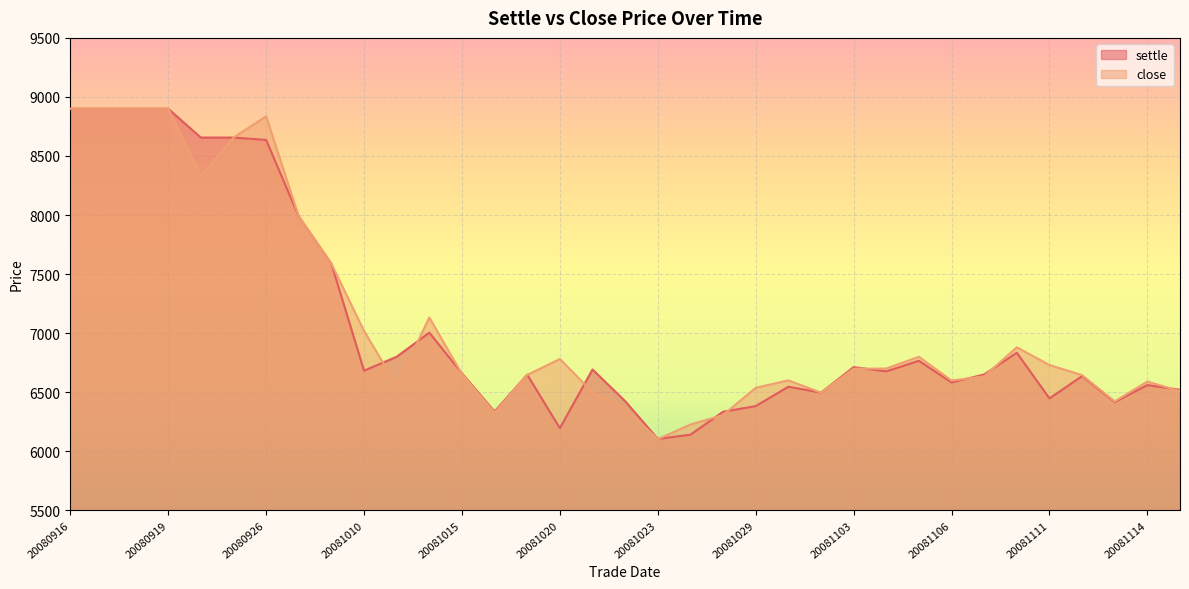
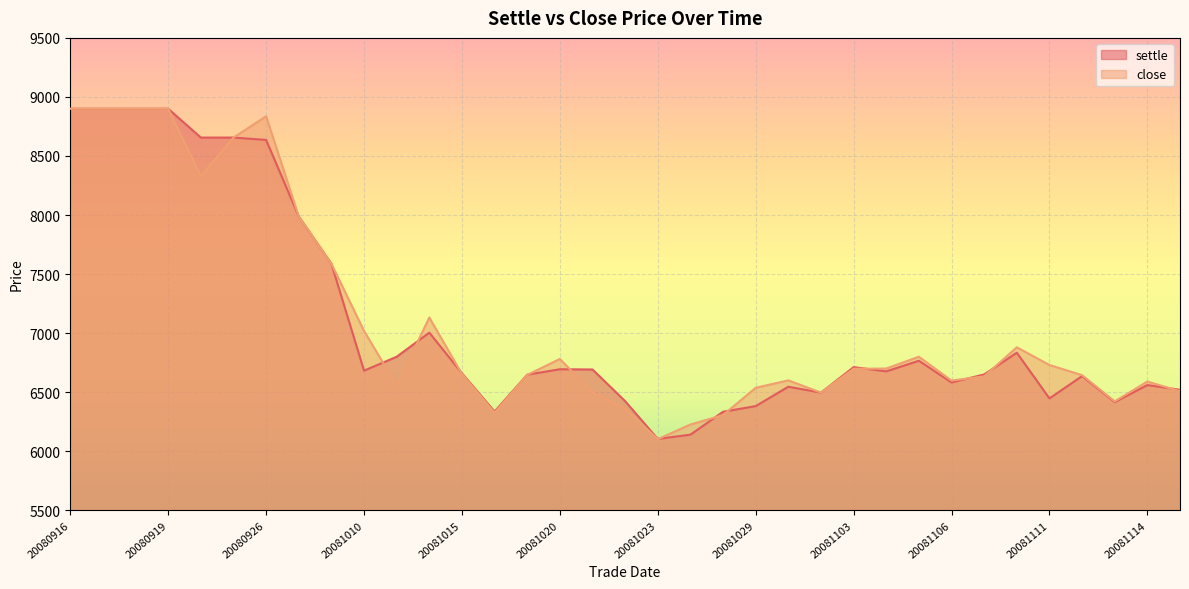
  {
    "settle": {
      "20080926": 8640,
      "20081010": 6680,
-     "20081020": 6200,
+     "20081020": 6690,
      "20081029": 6380,
      "20081111": 6450,
      "20081114": 6560
    },
    "close": {
      "20080926": 8840,
      "20081010": 7020,
      "20081020": 6780,
      "20081029": 6540,
      "20081111": 6730,
      "20081114": 6590
    }
  }
